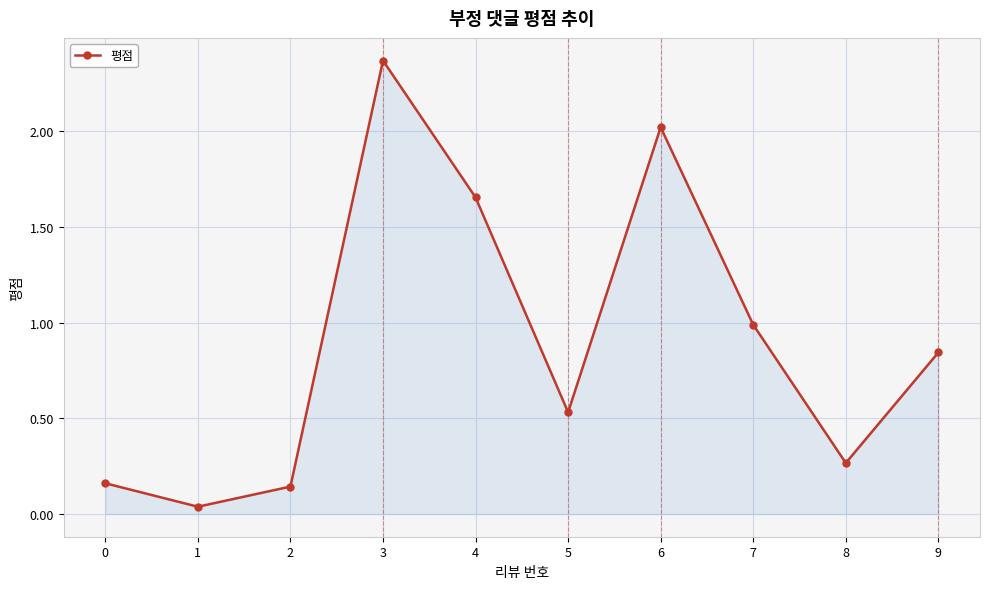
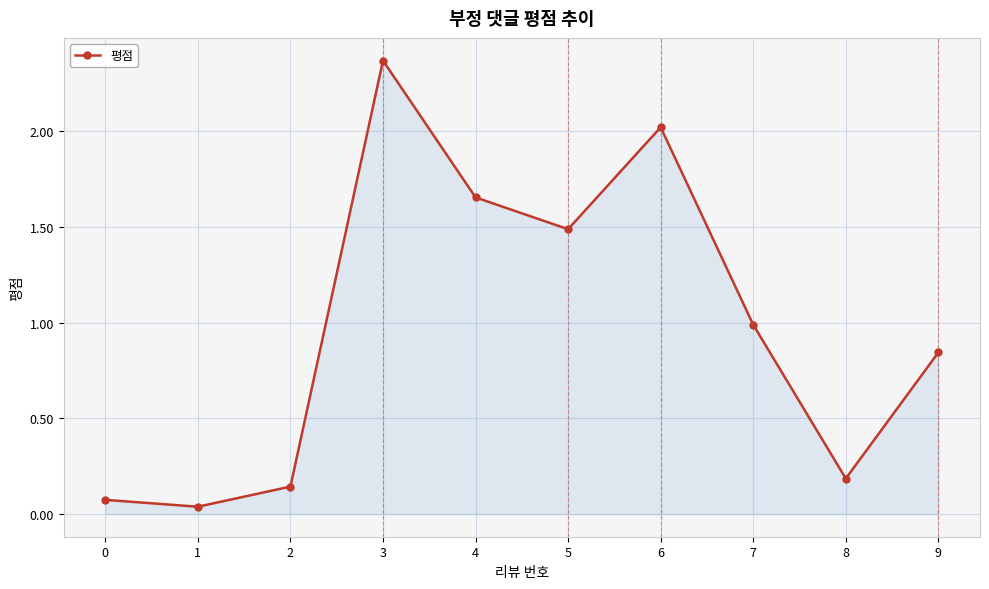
  {
-   "0": 0.16,
+   "0": 0.07,
    "1": 0.04,
    "2": 0.14,
    "3": 2.37,
    "4": 1.66,
-   "5": 0.53,
+   "5": 1.49,
    "6": 2.02,
    "7": 0.99,
-   "8": 0.27,
+   "8": 0.19,
    "9": 0.84
  }
